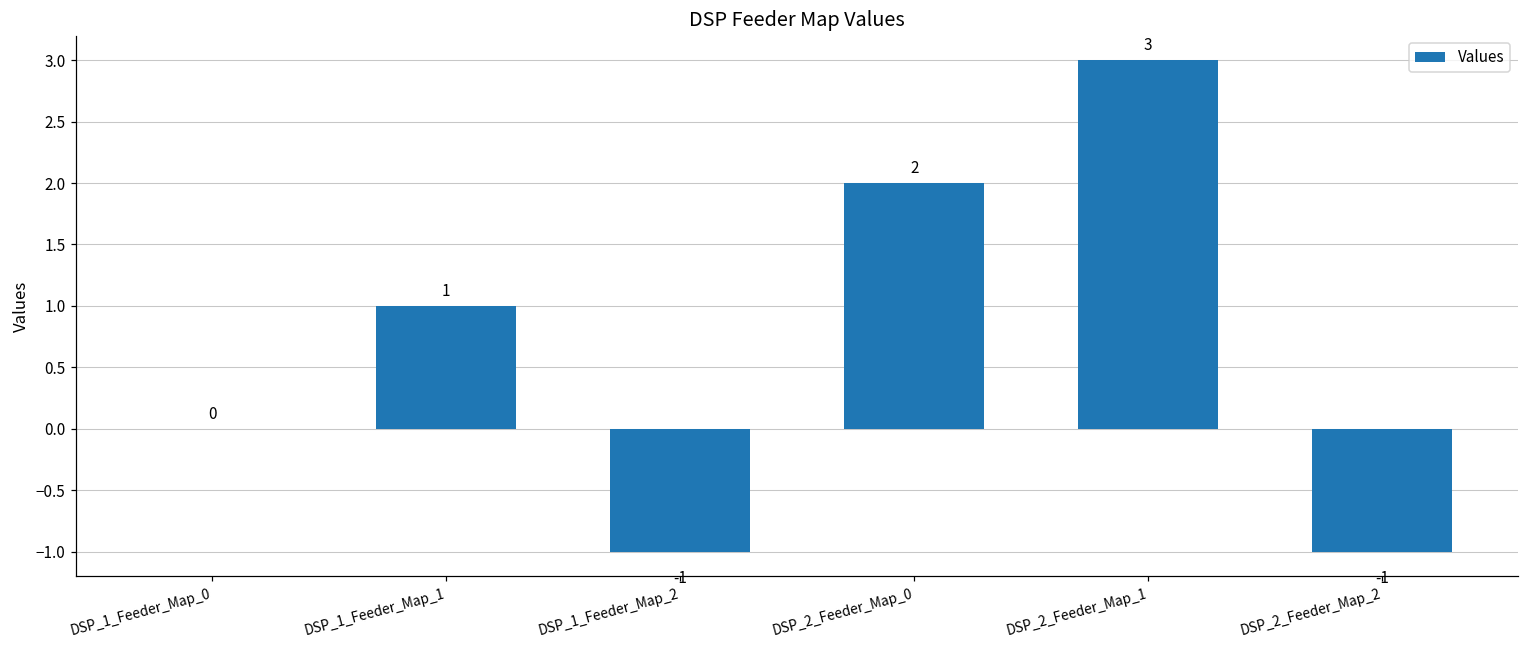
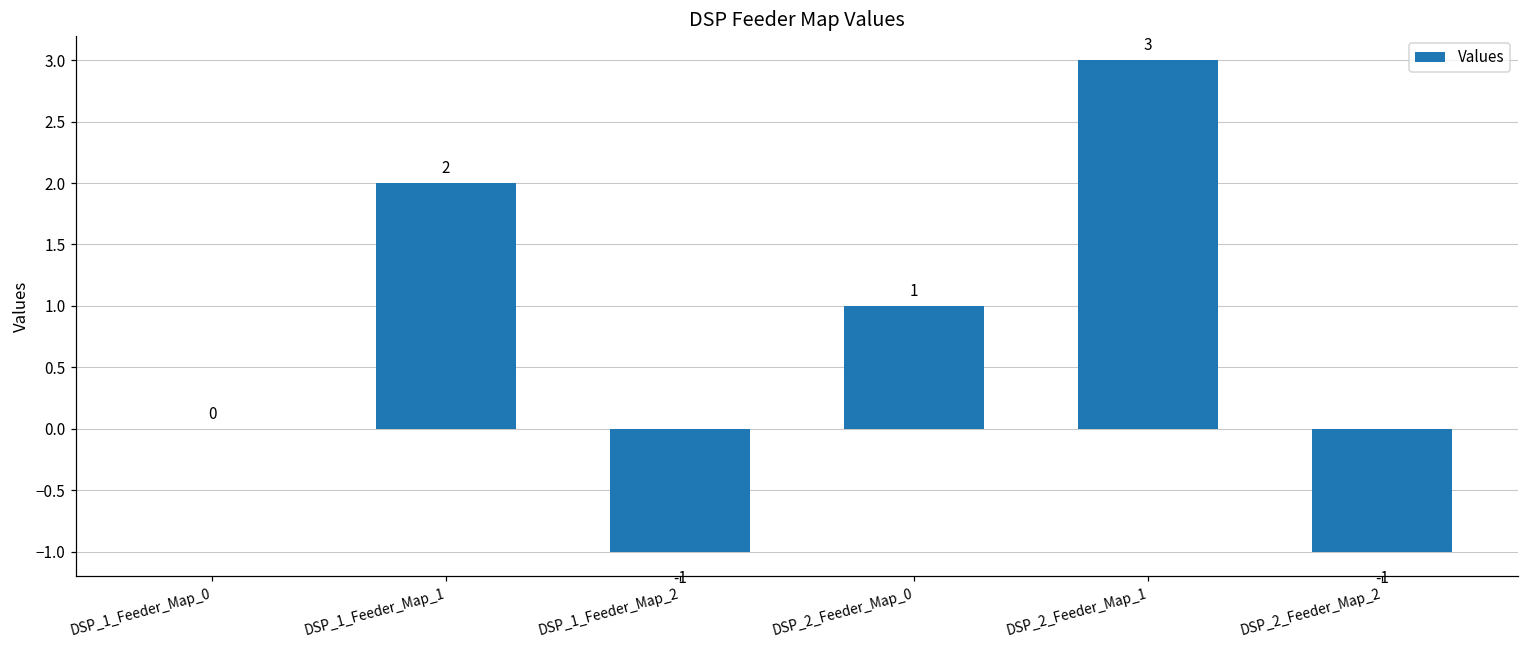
  {
    "DSP_1_Feeder_Map_0": 0,
-   "DSP_1_Feeder_Map_1": 1,
+   "DSP_1_Feeder_Map_1": 2,
    "DSP_1_Feeder_Map_2": -1,
-   "DSP_2_Feeder_Map_0": 2,
+   "DSP_2_Feeder_Map_0": 1,
    "DSP_2_Feeder_Map_1": 3,
    "DSP_2_Feeder_Map_2": -1
  }
